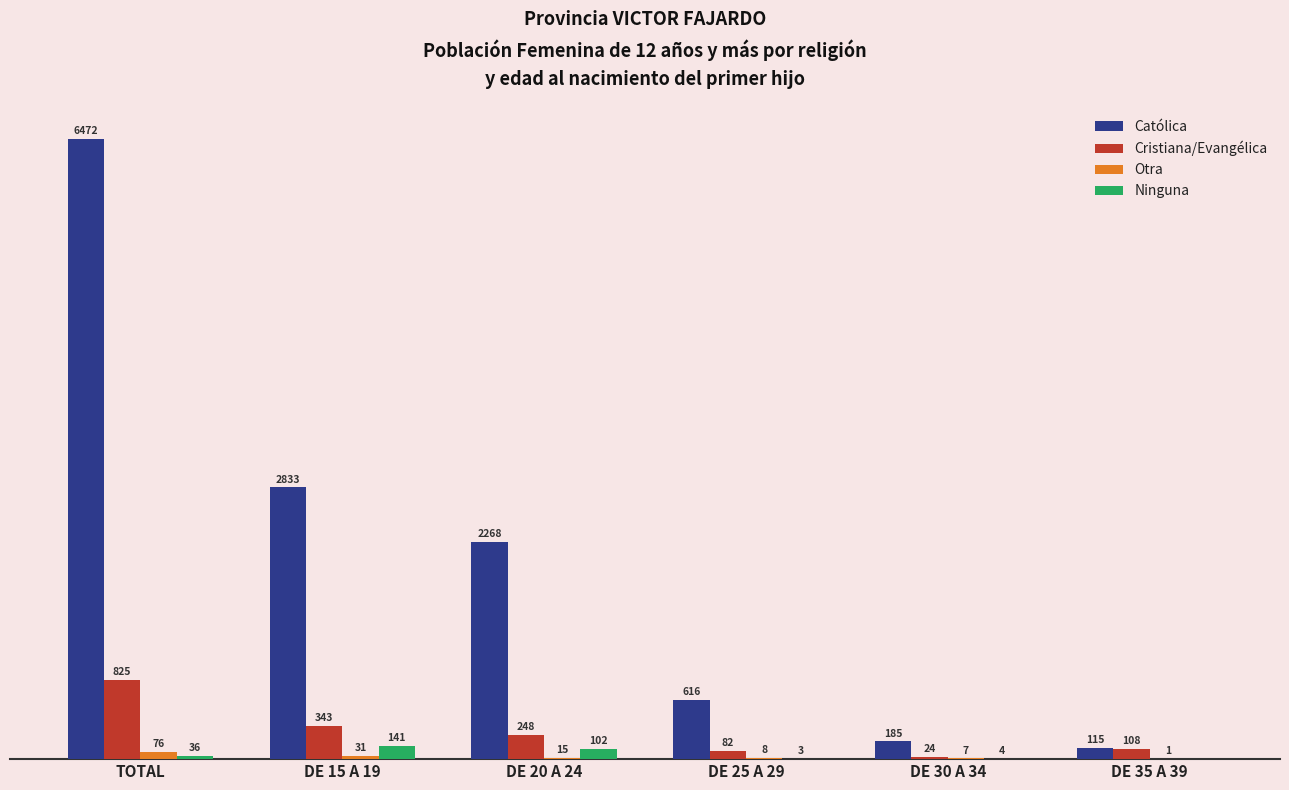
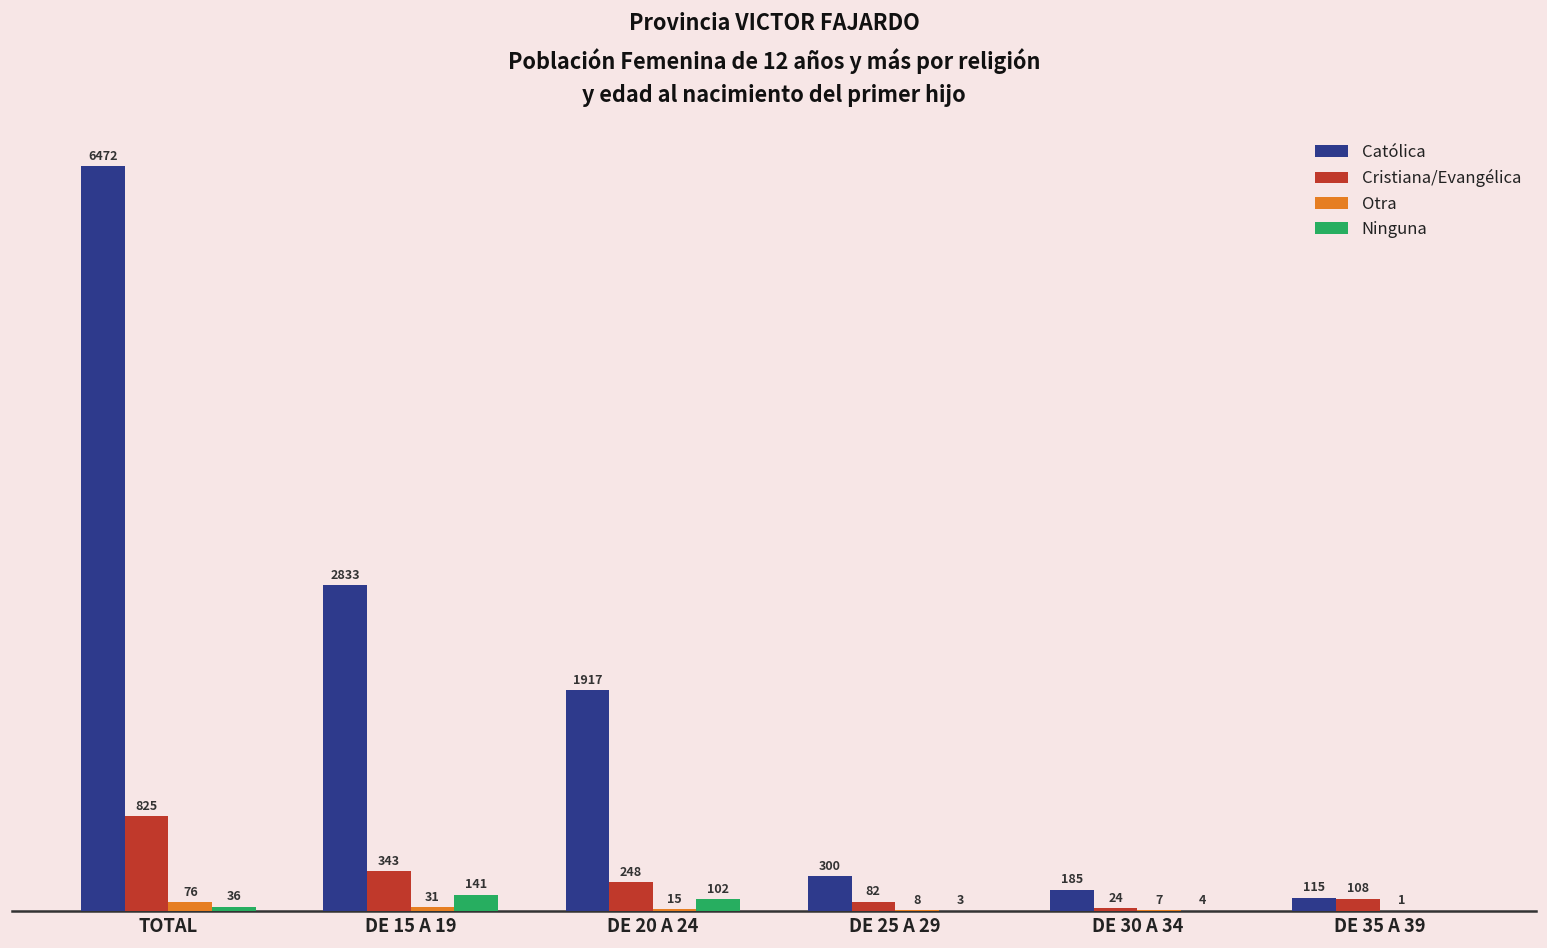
  {
    "Católica": {
      "TOTAL": 6472,
      "DE 15 A 19": 2833,
-     "DE 20 A 24": 2268,
-     "DE 25 A 29": 616,
+     "DE 20 A 24": 1917,
+     "DE 25 A 29": 300,
      "DE 30 A 34": 185,
      "DE 35 A 39": 115
    },
    "Cristiana/Evangélica": {
      "TOTAL": 825,
      "DE 15 A 19": 343,
      "DE 20 A 24": 248,
      "DE 25 A 29": 82,
      "DE 30 A 34": 24,
      "DE 35 A 39": 108
    },
    "Otra": {
      "TOTAL": 76,
      "DE 15 A 19": 31,
      "DE 20 A 24": 15,
      "DE 25 A 29": 8,
      "DE 30 A 34": 7,
      "DE 35 A 39": 1
    },
    "Ninguna": {
      "TOTAL": 36,
      "DE 15 A 19": 141,
      "DE 20 A 24": 102,
      "DE 25 A 29": 3,
      "DE 30 A 34": 4
    }
  }
